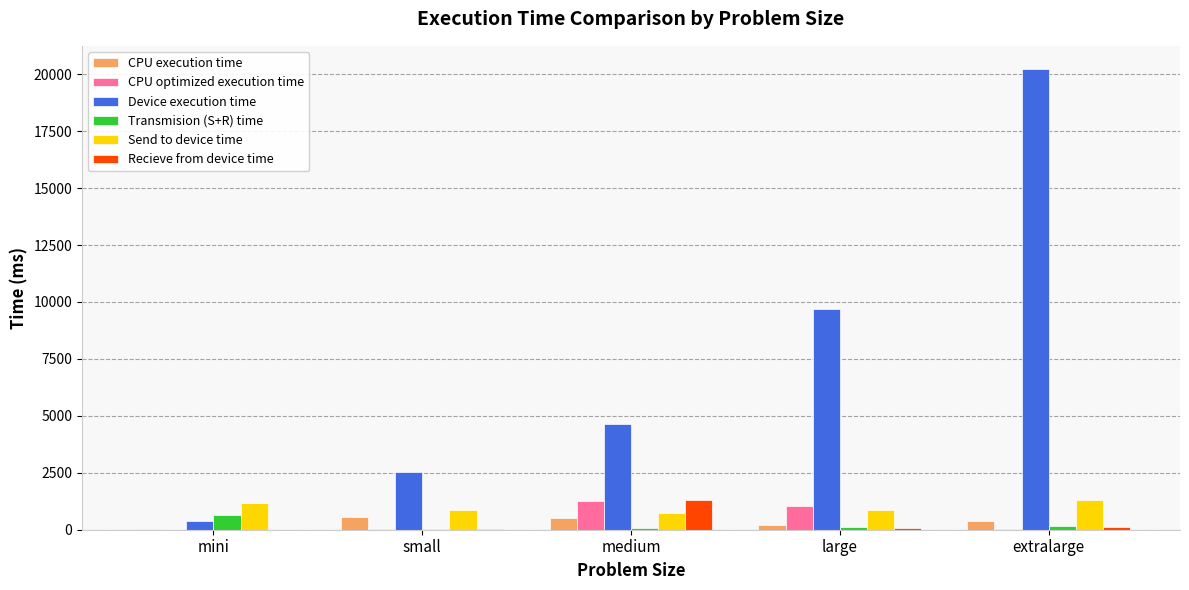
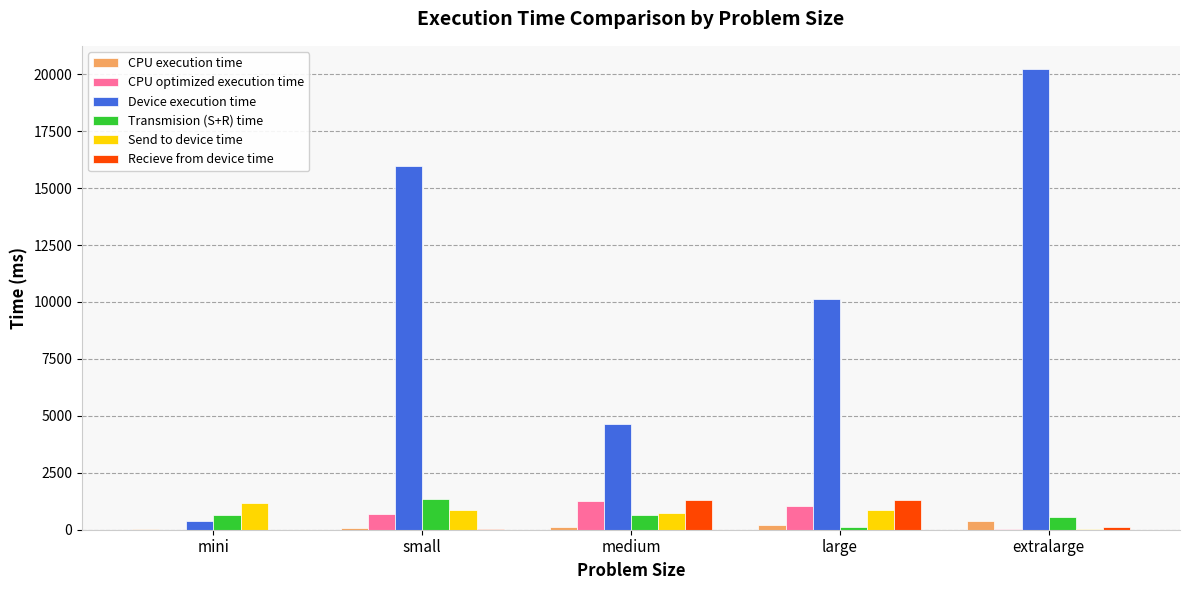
  {
    "CPU execution time": {
-     "small": 600,
-     "medium": 500,
+     "small": 100,
+     "medium": 100,
      "large": 200,
      "extralarge": 400
    },
    "CPU optimized execution time": {
-     "small": 0,
+     "small": 700,
      "medium": 1300,
      "large": 1100
    },
    "Device execution time": {
      "mini": 400,
-     "small": 2500,
+     "small": 16000,
      "medium": 4700,
-     "large": 9700,
+     "large": 10100,
      "extralarge": 20200
    },
    "Transmision (S+R) time": {
      "mini": 600,
-     "small": 0,
-     "medium": 100,
-     "extralarge": 200
+     "small": 1300,
+     "medium": 600,
+     "extralarge": 600
    },
    "Send to device time": {
      "mini": 1200,
      "small": 800,
      "medium": 700,
      "large": 900,
-     "extralarge": 1300
+     "extralarge": 0
    },
    "Recieve from device time": {
      "medium": 1300,
-     "large": 100,
+     "large": 1300,
      "extralarge": 100
    }
  }
